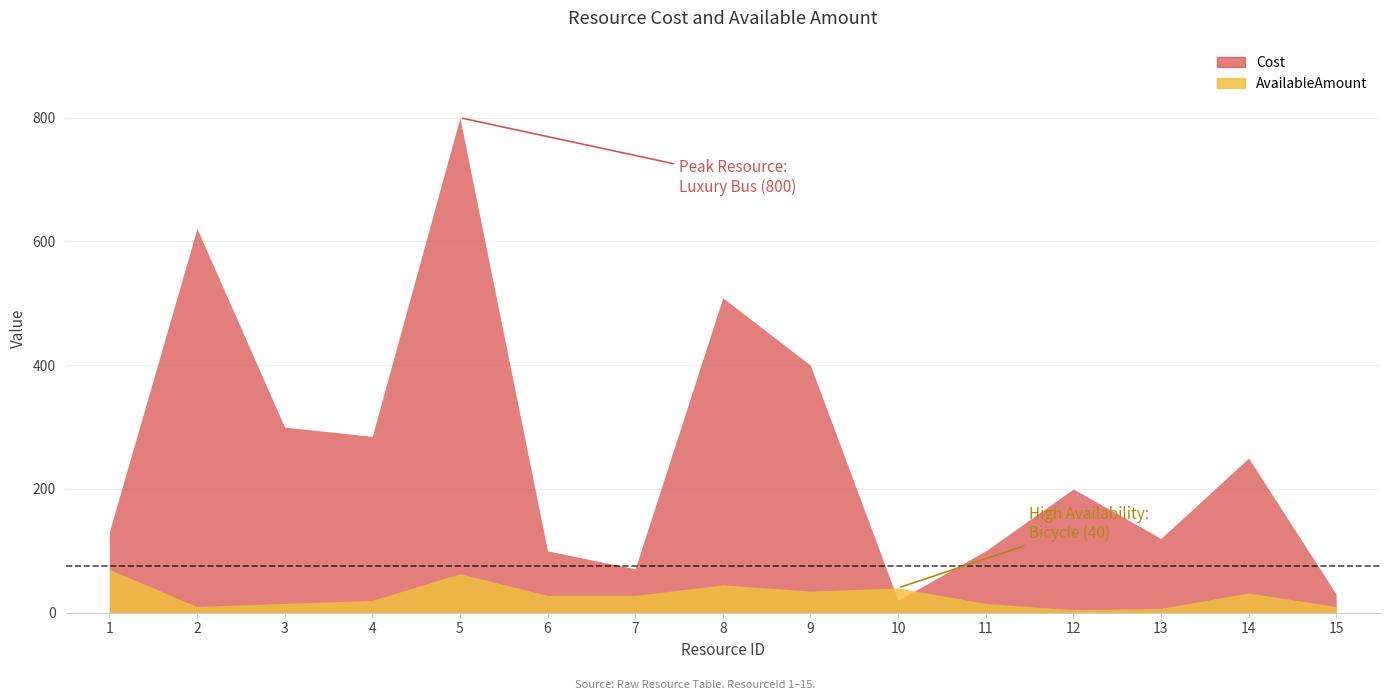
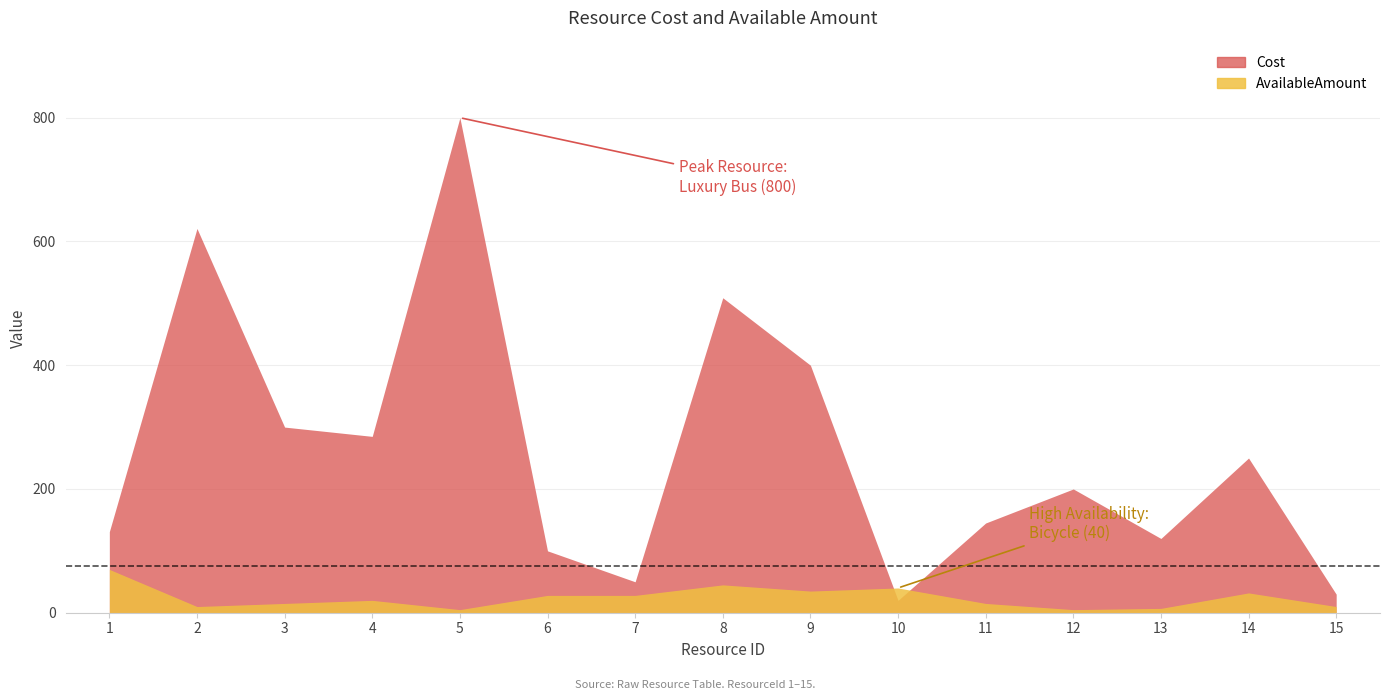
  {
    "Cost": {
      "1": 130,
      "2": 620,
      "3": 300,
      "4": 290,
      "6": 100,
-     "7": 70,
+     "7": 50,
      "8": 510,
      "9": 400,
      "10": 20,
-     "11": 100,
+     "11": 150,
      "12": 200,
      "13": 120,
      "14": 250,
      "15": 30
    },
    "AvailableAmount": {
      "1": 70,
      "2": 10,
      "3": 20,
      "4": 20,
-     "5": 60,
+     "5": 10,
      "6": 30,
      "7": 30,
      "8": 50,
      "9": 40,
      "11": 20,
      "12": 10,
      "13": 10,
      "14": 30,
      "15": 10
    }
  }
